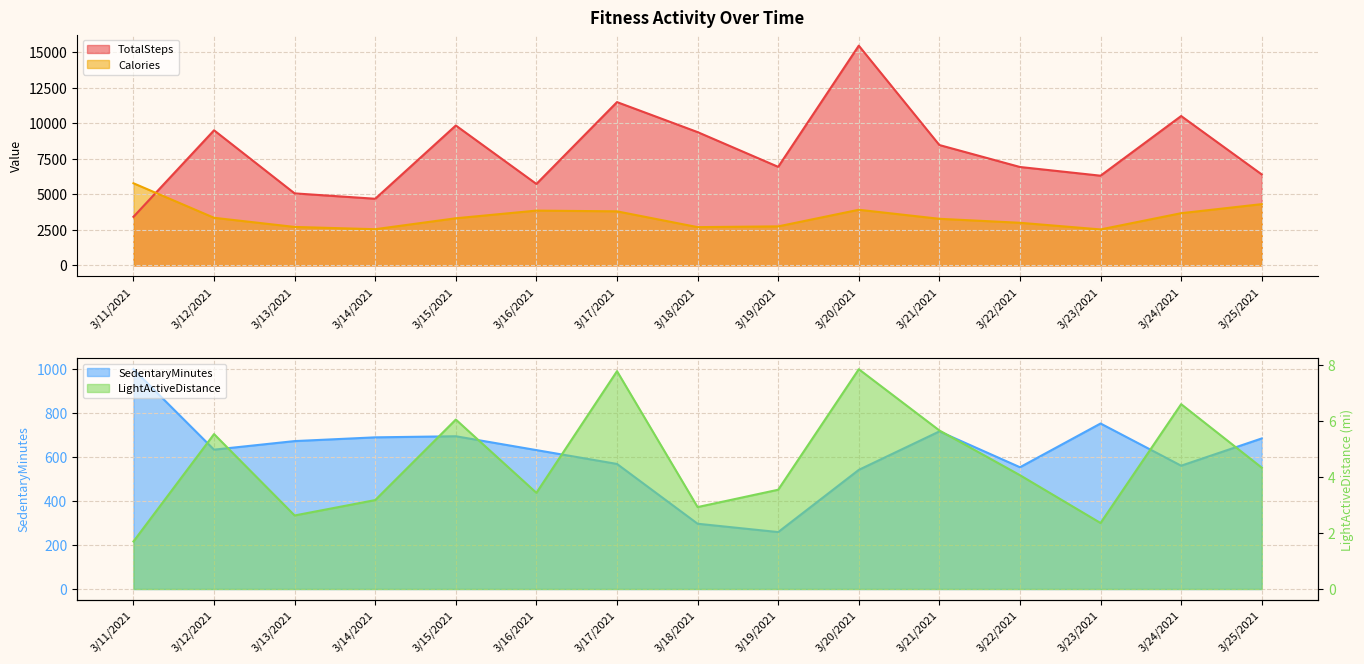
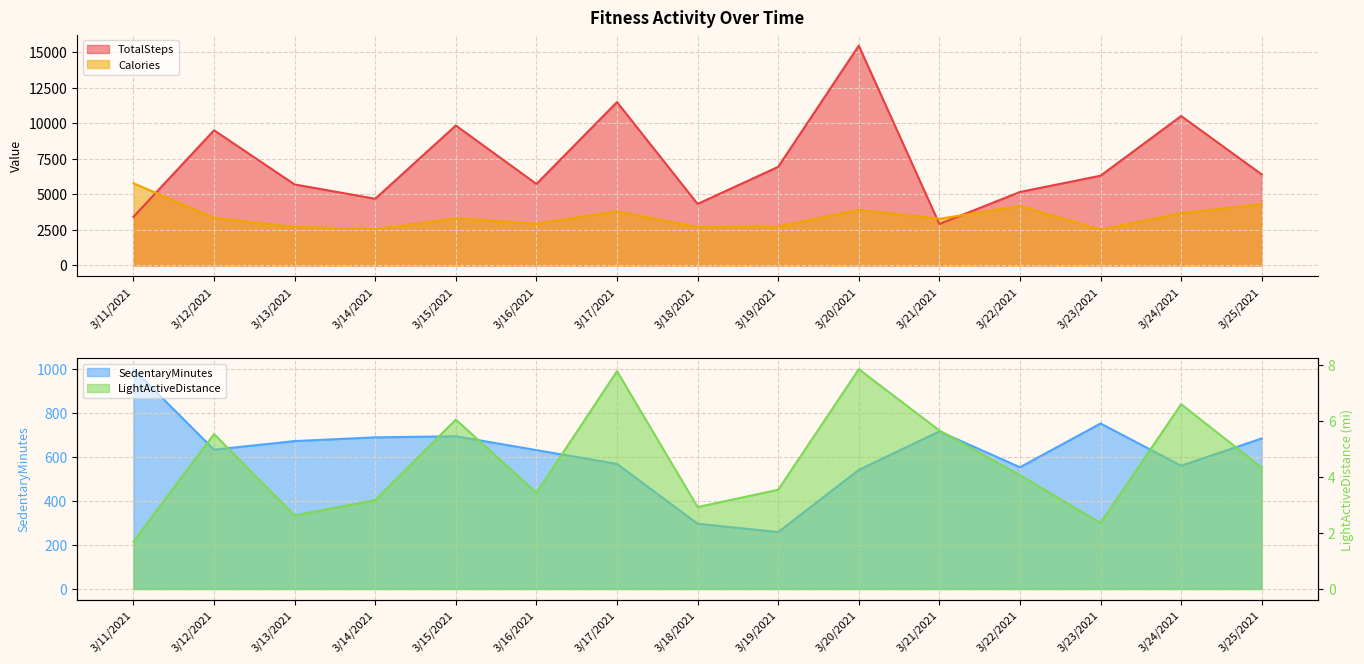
  {
    "Fitness Activity Over Time": {
      "TotalSteps": {
        "3/11/2021": 3400,
        "3/12/2021": 9500,
-       "3/13/2021": 5100,
+       "3/13/2021": 5700,
        "3/14/2021": 4700,
        "3/15/2021": 9800,
        "3/16/2021": 5700,
        "3/17/2021": 11500,
-       "3/18/2021": 9400,
+       "3/18/2021": 4300,
        "3/19/2021": 6900,
        "3/20/2021": 15400,
-       "3/21/2021": 8500,
-       "3/22/2021": 6900,
+       "3/21/2021": 2900,
+       "3/22/2021": 5200,
        "3/23/2021": 6300,
        "3/24/2021": 10500,
        "3/25/2021": 6400
      },
      "Calories": {
        "3/11/2021": 5800,
        "3/12/2021": 3300,
        "3/13/2021": 2700,
        "3/14/2021": 2500,
        "3/15/2021": 3300,
-       "3/16/2021": 3900,
+       "3/16/2021": 2900,
        "3/17/2021": 3800,
        "3/18/2021": 2700,
        "3/19/2021": 2700,
        "3/20/2021": 3900,
        "3/21/2021": 3300,
-       "3/22/2021": 3000,
+       "3/22/2021": 4200,
        "3/23/2021": 2500,
        "3/24/2021": 3700,
        "3/25/2021": 4300
      }
    }
  }
